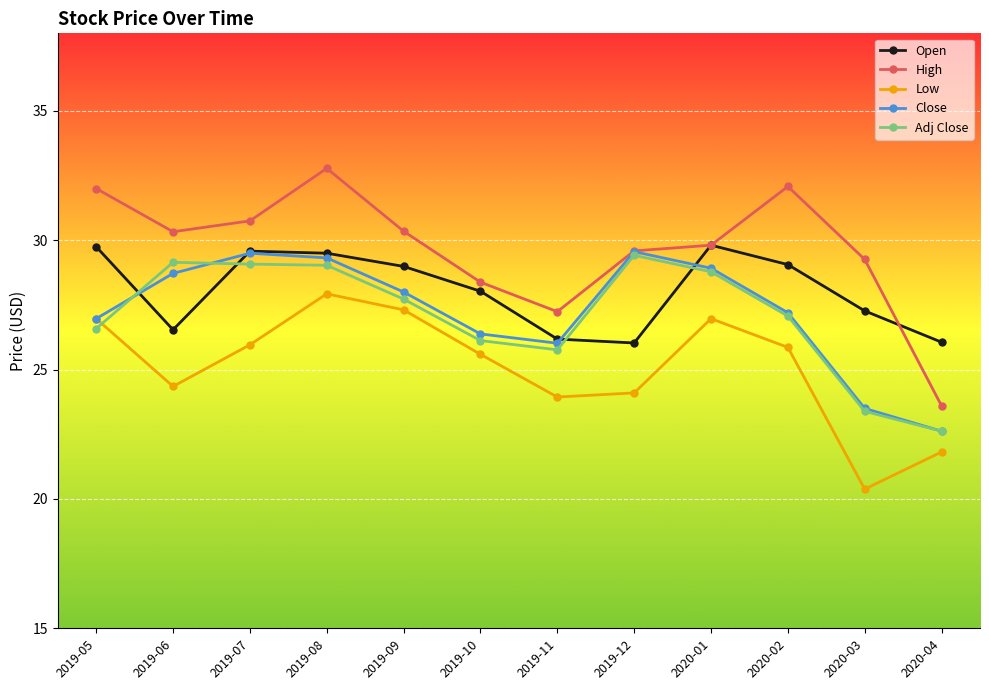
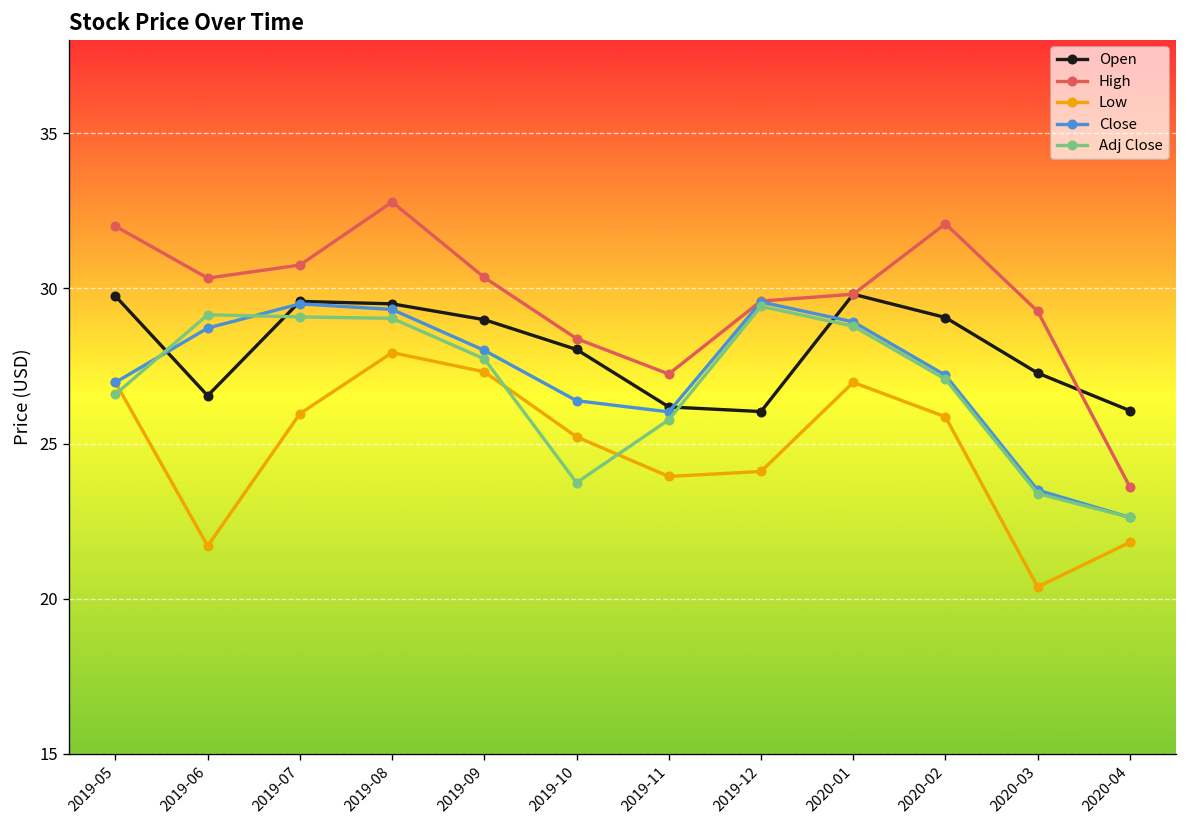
  {
    "Open": {
      "2019-05": 29.8,
      "2019-06": 26.5,
      "2019-08": 29.5,
      "2019-09": 29.0,
      "2019-10": 28.0,
      "2019-11": 26.2,
      "2019-12": 26.0,
      "2020-02": 29.1,
      "2020-03": 27.3,
      "2020-04": 26.1
    },
    "High": {
      "2019-05": 32.0,
      "2019-06": 30.3,
      "2019-07": 30.8,
      "2019-08": 32.8,
      "2019-09": 30.4,
      "2019-10": 28.4,
      "2019-11": 27.2,
      "2020-02": 32.1,
      "2020-03": 29.3,
      "2020-04": 23.6
    },
    "Low": {
-     "2019-06": 24.4,
+     "2019-06": 21.7,
      "2019-07": 26.0,
      "2019-08": 27.9,
      "2019-09": 27.3,
-     "2019-10": 25.6,
+     "2019-10": 25.2,
      "2019-11": 23.9,
      "2019-12": 24.1,
      "2020-01": 27.0,
      "2020-02": 25.9,
      "2020-03": 20.4,
      "2020-04": 21.8
    },
    "Close": {
      "2019-06": 28.7,
      "2019-08": 29.3,
      "2019-09": 28.0,
      "2019-10": 26.4,
      "2019-11": 26.0,
      "2020-01": 28.9,
      "2020-02": 27.2,
      "2020-03": 23.5
    },
    "Adj Close": {
      "2019-05": 26.6,
      "2019-06": 29.1,
      "2019-07": 29.1,
      "2019-08": 29.0,
      "2019-09": 27.7,
-     "2019-10": 26.1,
+     "2019-10": 23.7,
      "2019-11": 25.8,
      "2019-12": 29.4,
      "2020-01": 28.8,
      "2020-02": 27.1,
      "2020-03": 23.4
    }
  }
